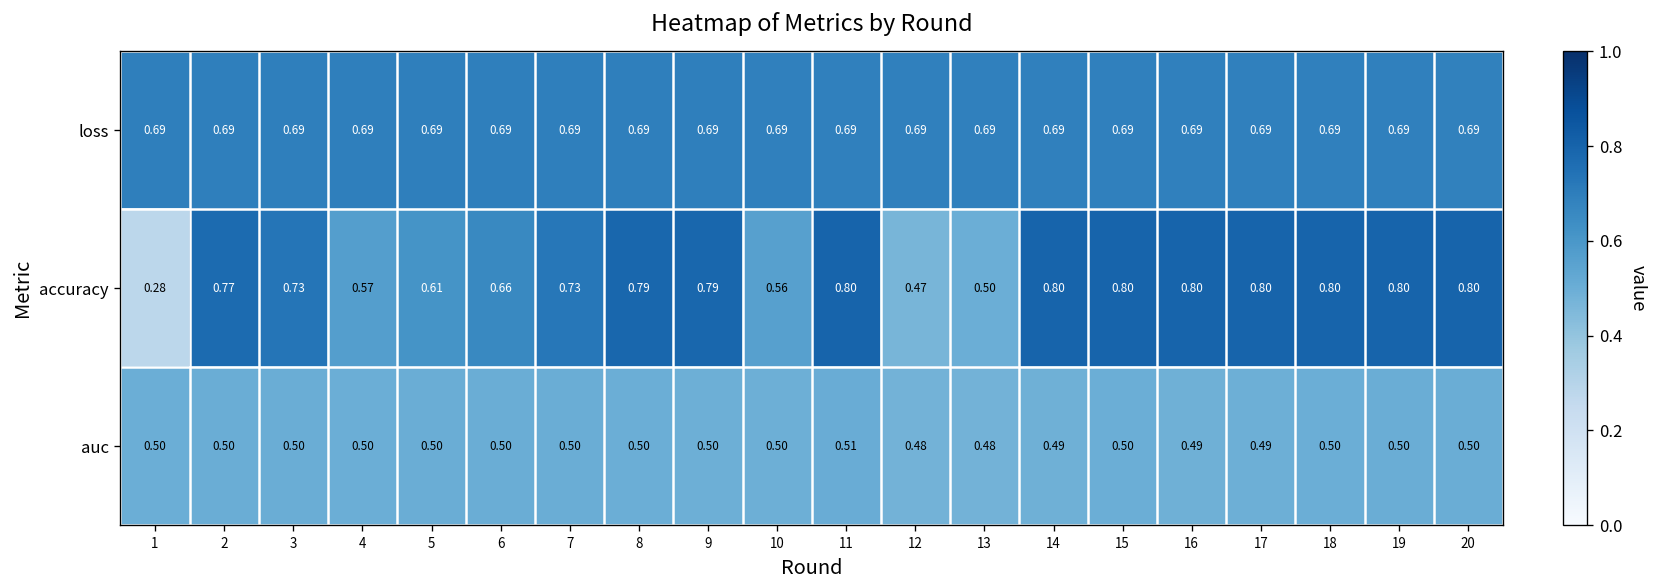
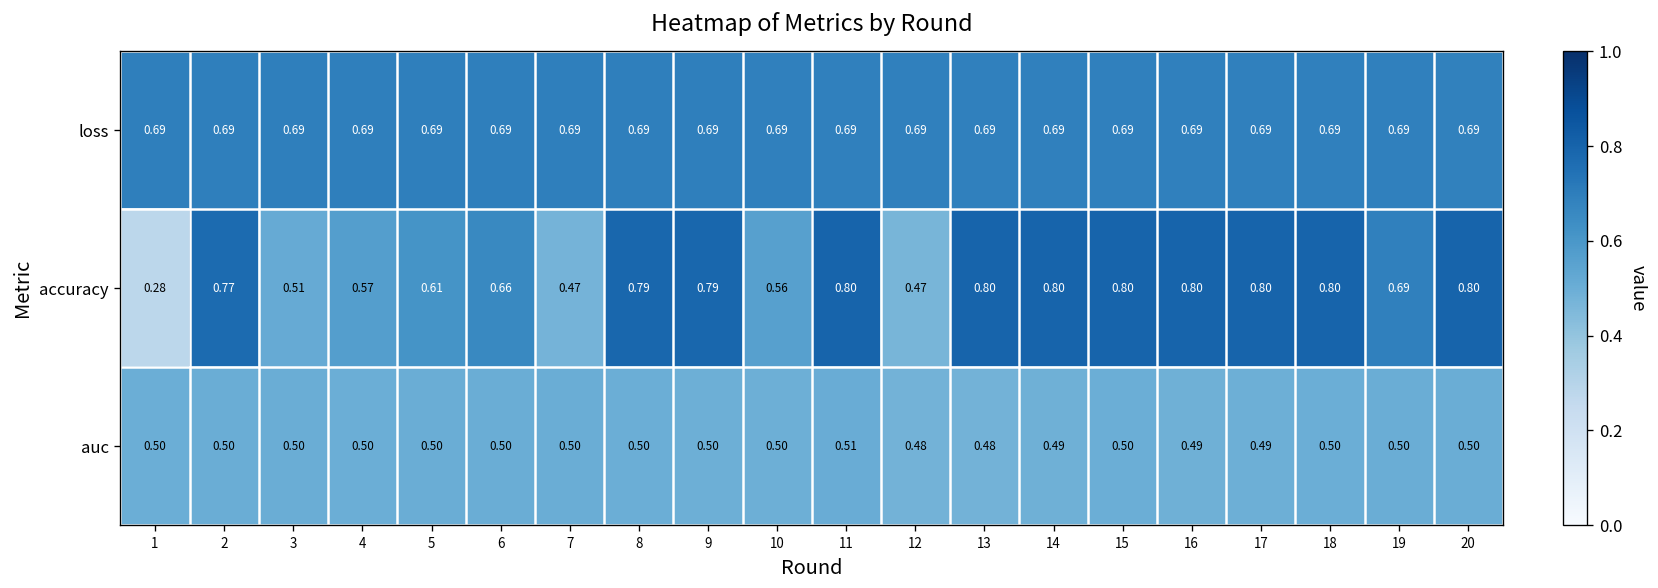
  {
    "loss": {
      "1": 0.69,
      "2": 0.69,
      "3": 0.69,
      "4": 0.69,
      "5": 0.69,
      "6": 0.69,
      "7": 0.69,
      "8": 0.69,
      "9": 0.69,
      "10": 0.69,
      "11": 0.69,
      "12": 0.69,
      "13": 0.69,
      "14": 0.69,
      "15": 0.69,
      "16": 0.69,
      "17": 0.69,
      "18": 0.69,
      "19": 0.69,
      "20": 0.69
    },
    "accuracy": {
      "1": 0.28,
      "2": 0.77,
-     "3": 0.73,
+     "3": 0.51,
      "4": 0.57,
      "5": 0.61,
      "6": 0.66,
-     "7": 0.73,
+     "7": 0.47,
      "8": 0.79,
      "9": 0.79,
      "10": 0.56,
      "11": 0.80,
      "12": 0.47,
-     "13": 0.50,
+     "13": 0.80,
      "14": 0.80,
      "15": 0.80,
      "16": 0.80,
      "17": 0.80,
      "18": 0.80,
-     "19": 0.80,
+     "19": 0.69,
      "20": 0.80
    },
    "auc": {
      "1": 0.50,
      "2": 0.50,
      "3": 0.50,
      "4": 0.50,
      "5": 0.50,
      "6": 0.50,
      "7": 0.50,
      "8": 0.50,
      "9": 0.50,
      "10": 0.50,
      "11": 0.51,
      "12": 0.48,
      "13": 0.48,
      "14": 0.49,
      "15": 0.50,
      "16": 0.49,
      "17": 0.49,
      "18": 0.50,
      "19": 0.50,
      "20": 0.50
    }
  }
